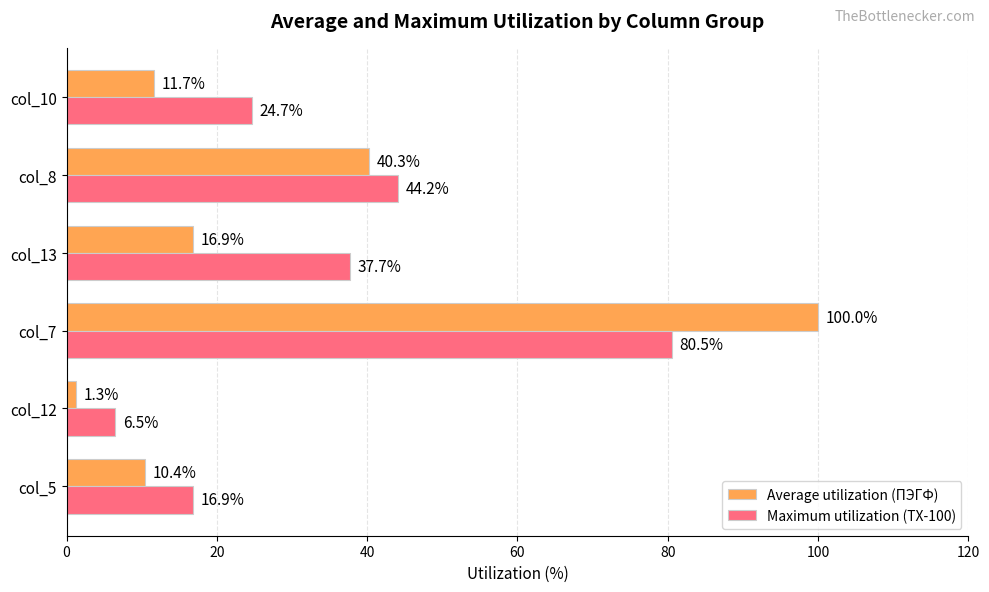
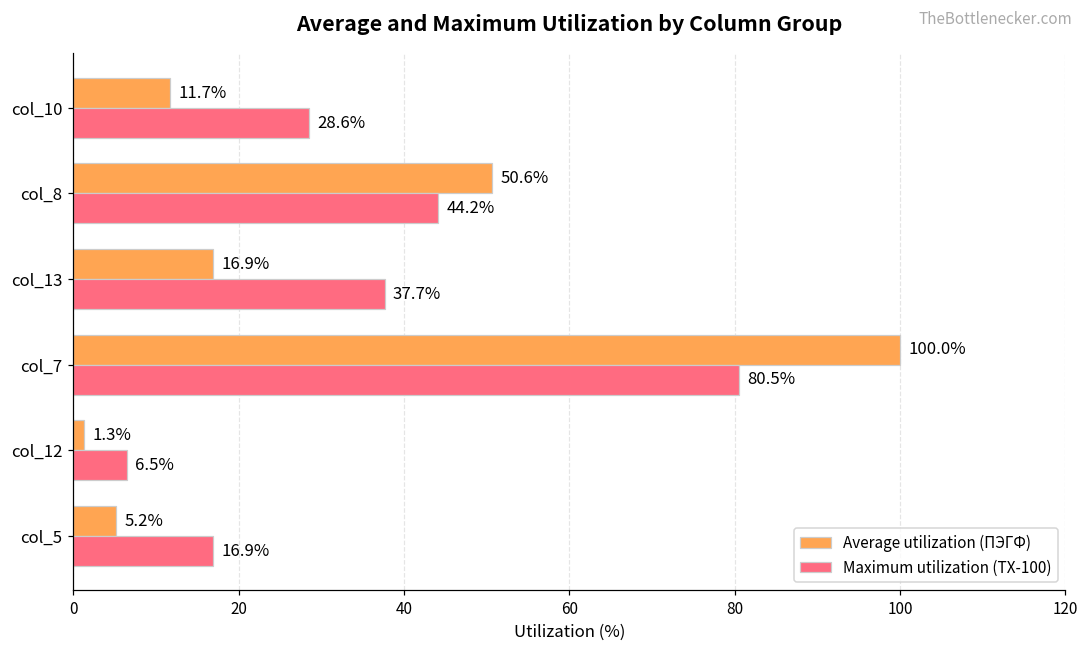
  {
    "Average utilization (ПЭГФ)": {
      "col_10": "11.7%",
-     "col_8": "40.3%",
+     "col_8": "50.6%",
      "col_13": "16.9%",
      "col_7": "100.0%",
      "col_12": "1.3%",
-     "col_5": "10.4%"
+     "col_5": "5.2%"
    },
    "Maximum utilization (ТХ-100)": {
-     "col_10": "24.7%",
+     "col_10": "28.6%",
      "col_8": "44.2%",
      "col_13": "37.7%",
      "col_7": "80.5%",
      "col_12": "6.5%",
      "col_5": "16.9%"
    }
  }
